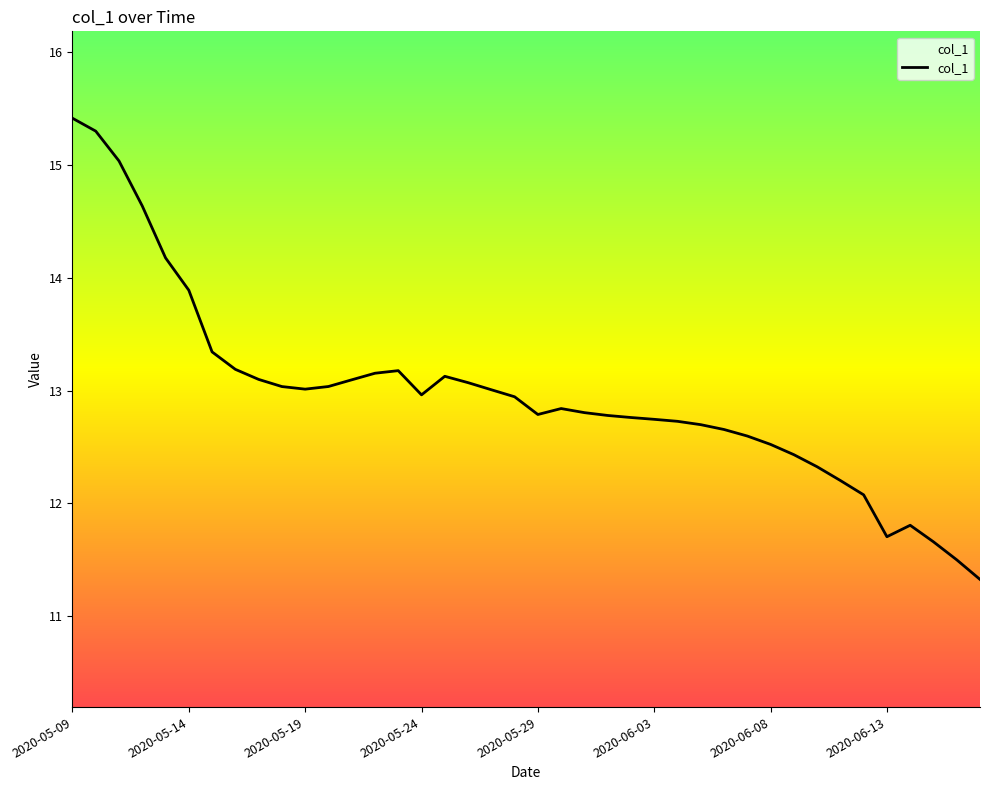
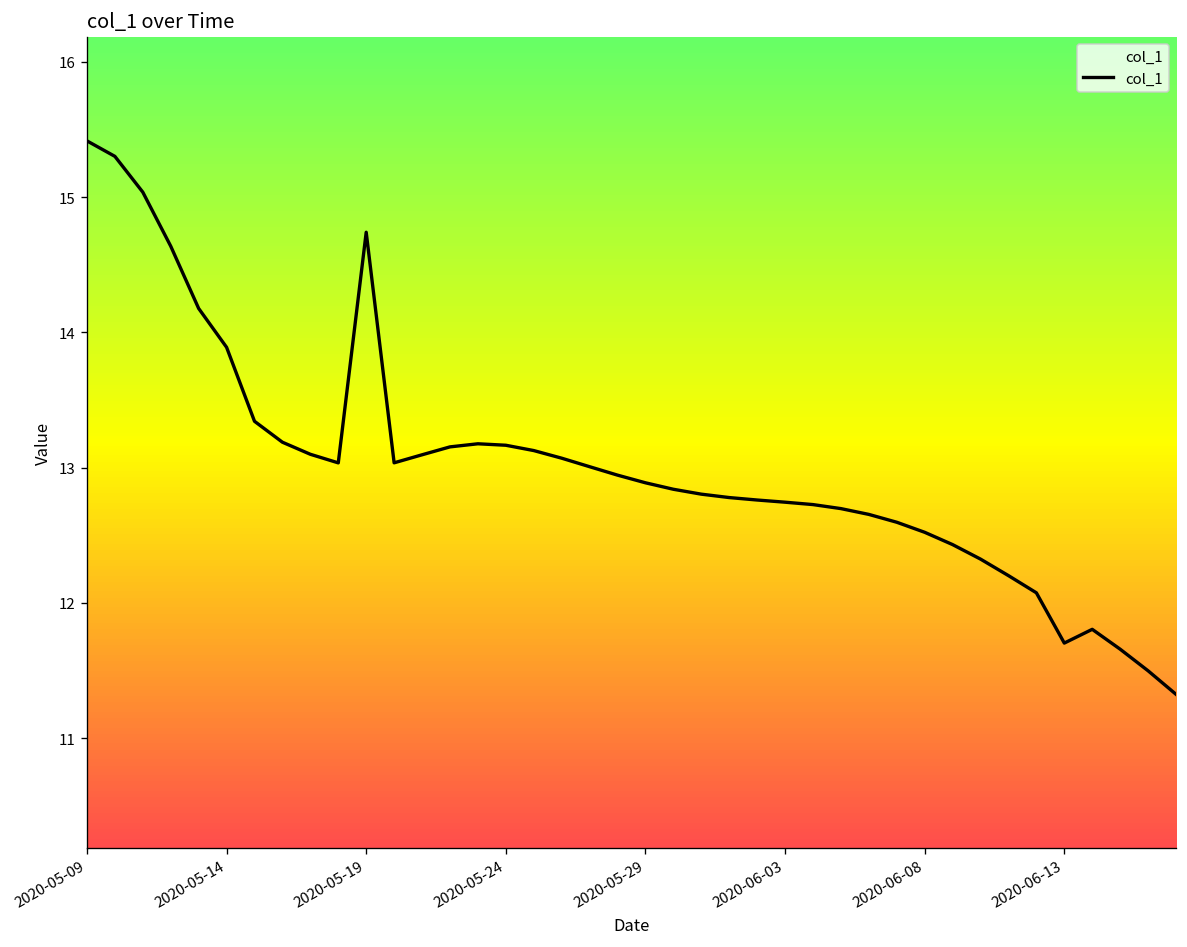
  {
    "2020-05-09": 15.42,
    "2020-05-14": 13.89,
-   "2020-05-19": 13.01,
-   "2020-05-24": 12.96,
-   "2020-05-29": 12.79,
+   "2020-05-19": 14.74,
+   "2020-05-24": 13.17,
+   "2020-05-29": 12.89,
    "2020-06-03": 12.75,
    "2020-06-08": 12.52,
    "2020-06-13": 11.70
  }
